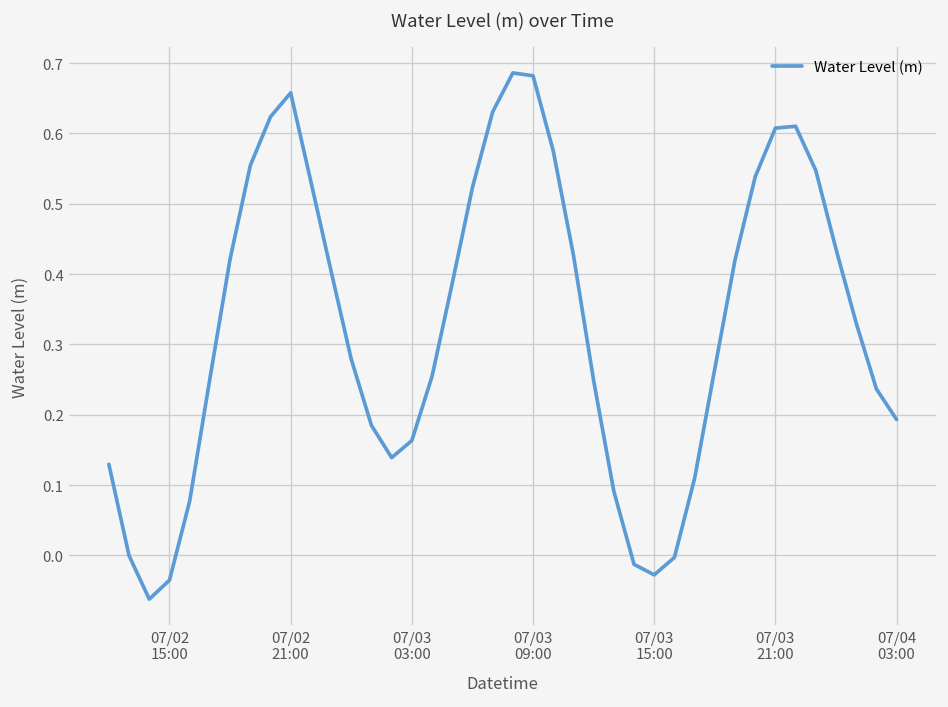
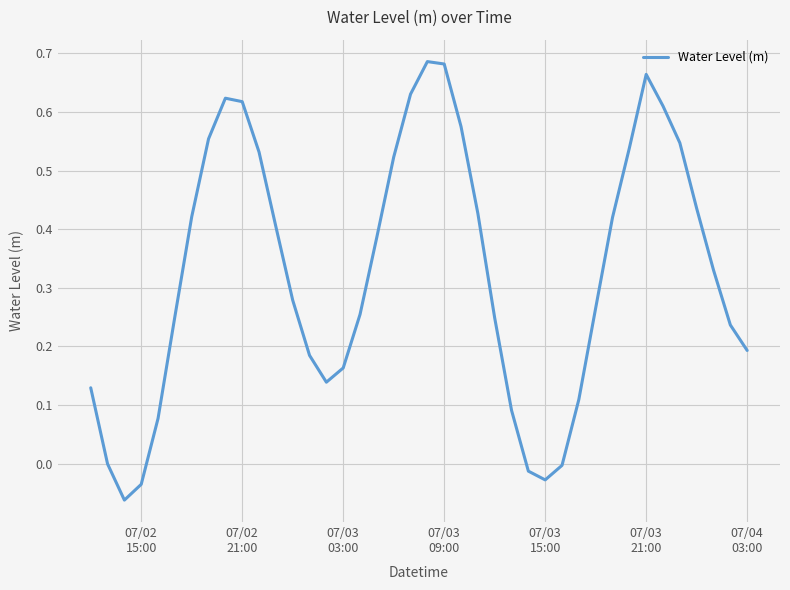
  {
    "07/02 15:00": -0.04,
-   "07/02 21:00": 0.66,
+   "07/02 21:00": 0.62,
    "07/03 03:00": 0.16,
    "07/03 09:00": 0.68,
    "07/03 15:00": -0.03,
-   "07/03 21:00": 0.61,
+   "07/03 21:00": 0.66,
    "07/04 03:00": 0.19
  }
